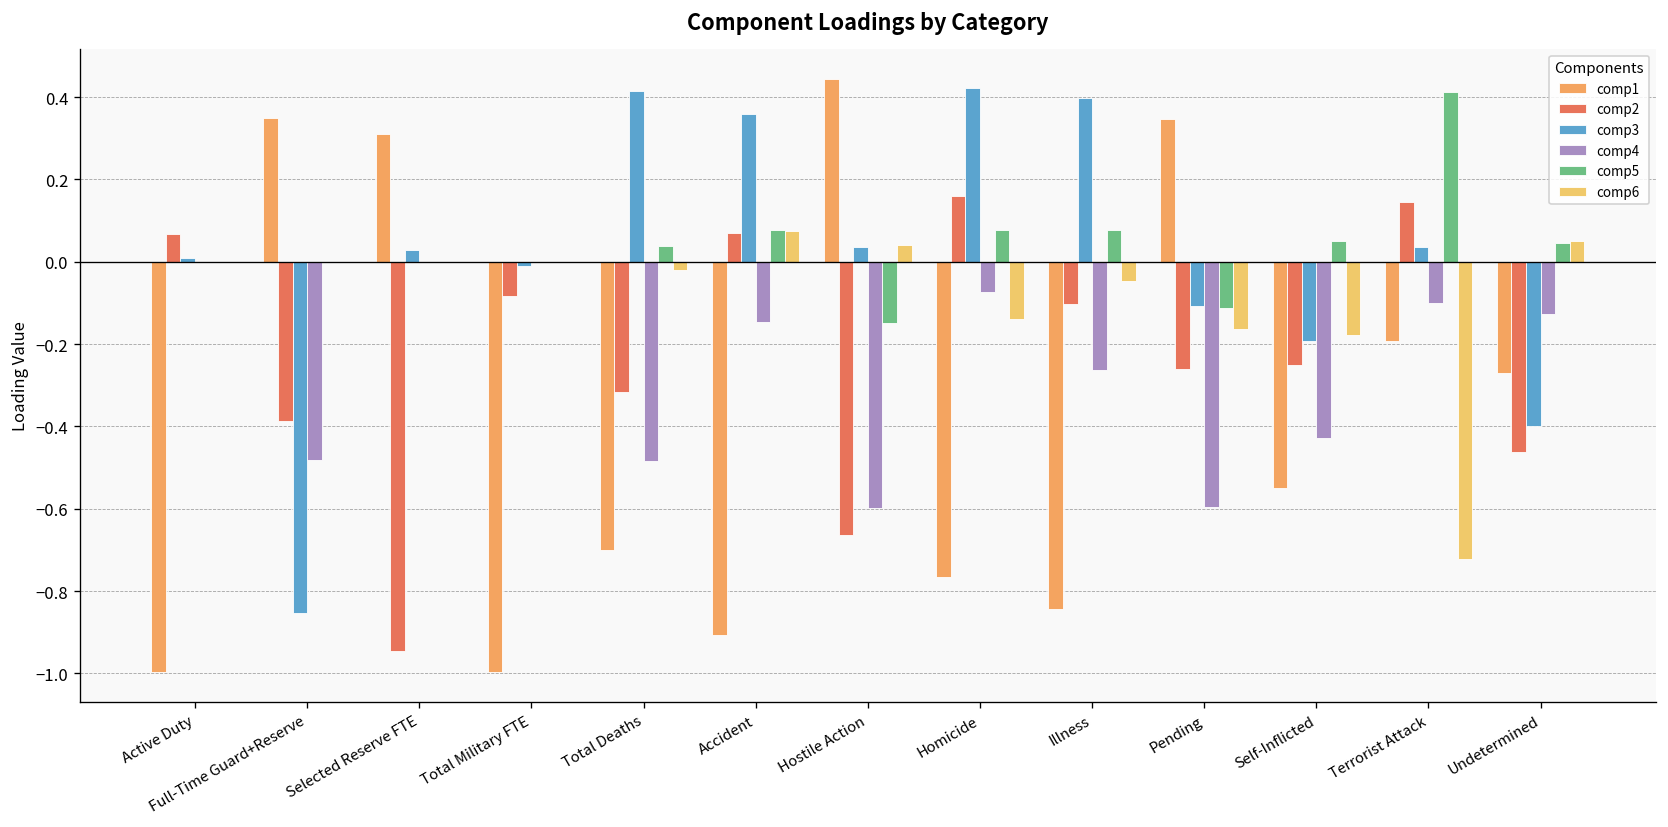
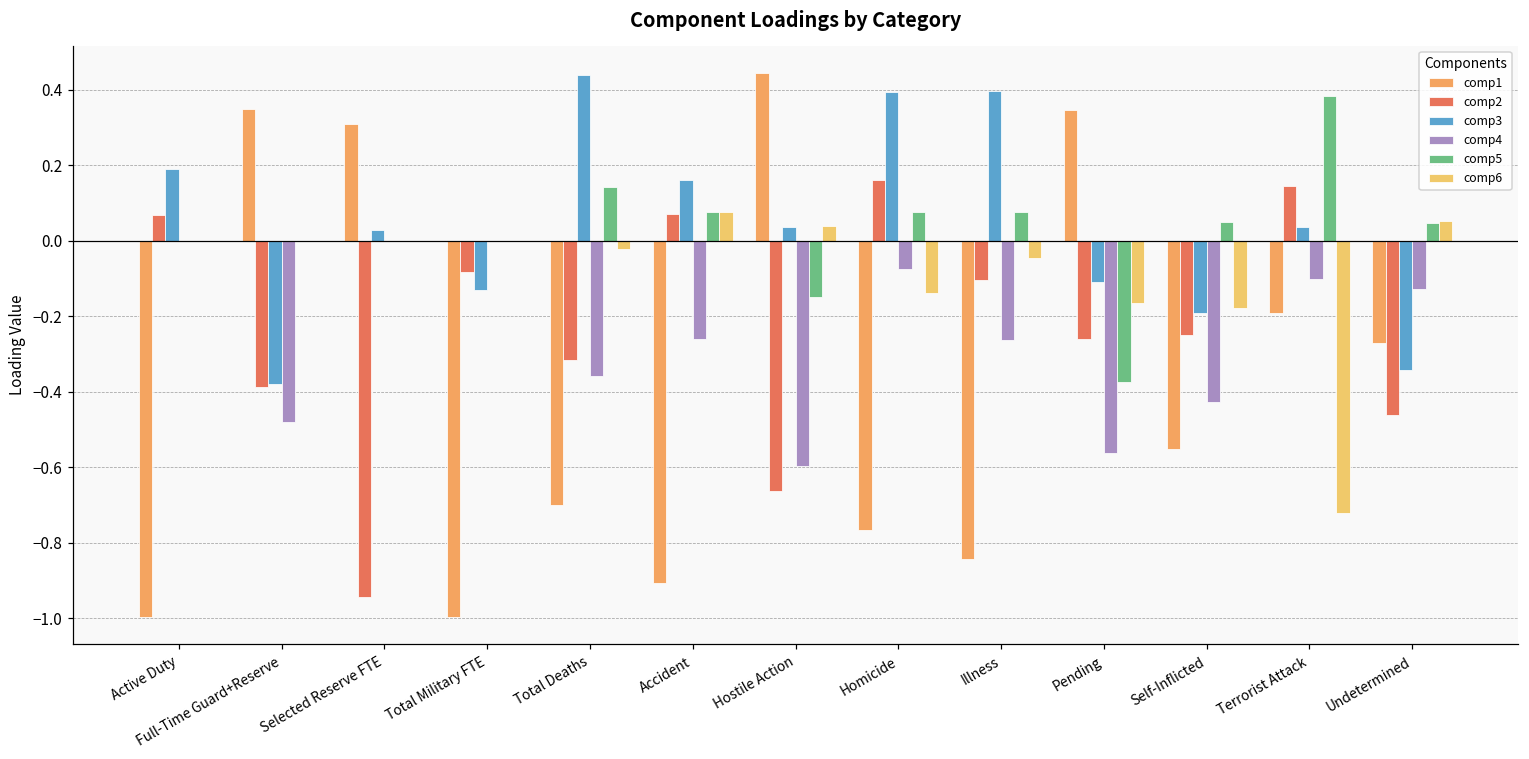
  {
    "comp3": {
-     "Active Duty": 0.01,
-     "Full-Time Guard+Reserve": -0.85,
+     "Active Duty": 0.19,
+     "Full-Time Guard+Reserve": -0.38,
      "Selected Reserve FTE": 0.03,
-     "Total Military FTE": -0.01,
-     "Total Deaths": 0.42,
-     "Accident": 0.36,
+     "Total Military FTE": -0.13,
+     "Total Deaths": 0.44,
+     "Accident": 0.16,
      "Hostile Action": 0.04,
-     "Homicide": 0.42,
+     "Homicide": 0.39,
      "Illness": 0.40,
      "Pending": -0.11,
      "Self-Inflicted": -0.19,
      "Terrorist Attack": 0.04,
-     "Undetermined": -0.40
+     "Undetermined": -0.34
    },
    "comp4": {
      "Full-Time Guard+Reserve": -0.48,
-     "Total Deaths": -0.48,
-     "Accident": -0.15,
+     "Total Deaths": -0.36,
+     "Accident": -0.26,
      "Hostile Action": -0.60,
      "Homicide": -0.07,
      "Illness": -0.26,
-     "Pending": -0.60,
+     "Pending": -0.56,
      "Self-Inflicted": -0.43,
      "Terrorist Attack": -0.10,
      "Undetermined": -0.13
    },
    "comp5": {
-     "Total Deaths": 0.04,
+     "Total Deaths": 0.14,
      "Accident": 0.08,
      "Hostile Action": -0.15,
      "Homicide": 0.08,
      "Illness": 0.08,
-     "Pending": -0.11,
+     "Pending": -0.37,
      "Self-Inflicted": 0.05,
-     "Terrorist Attack": 0.41,
+     "Terrorist Attack": 0.39,
      "Undetermined": 0.05
    }
  }
